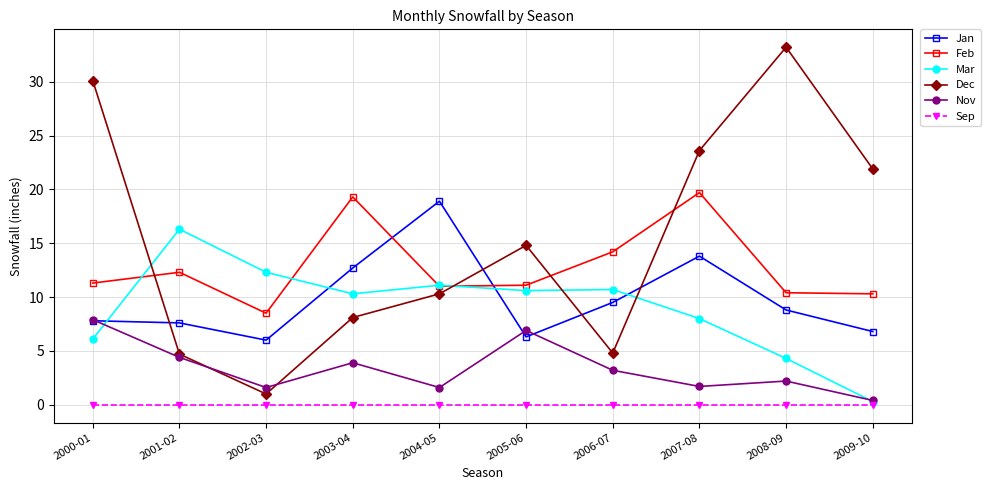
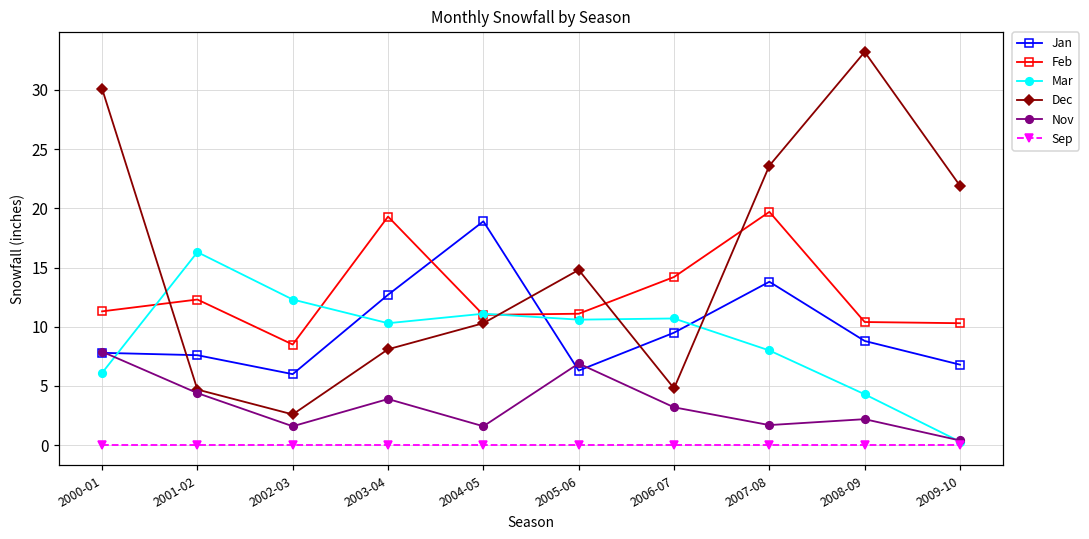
  {
    "Jan": {
      "2001-02": 7.6,
      "2002-03": 6.0,
      "2003-04": 12.7,
      "2004-05": 18.9,
      "2005-06": 6.3,
      "2006-07": 9.5,
      "2007-08": 13.8,
      "2008-09": 8.8,
      "2009-10": 6.8
    },
    "Feb": {
      "2000-01": 11.3,
      "2001-02": 12.3,
      "2002-03": 8.5,
      "2003-04": 19.3,
      "2005-06": 11.1,
      "2006-07": 14.2,
      "2007-08": 19.7,
      "2008-09": 10.4,
      "2009-10": 10.3
    },
    "Mar": {
      "2000-01": 6.1,
      "2001-02": 16.3,
      "2002-03": 12.3,
      "2003-04": 10.3,
      "2005-06": 10.6,
      "2006-07": 10.7,
      "2007-08": 8.0,
      "2008-09": 4.3
    },
    "Dec": {
      "2000-01": 30.1,
      "2001-02": 4.7,
-     "2002-03": 1.0,
+     "2002-03": 2.6,
      "2003-04": 8.1,
      "2004-05": 10.3,
      "2005-06": 14.8,
      "2006-07": 4.8,
      "2007-08": 23.6,
      "2008-09": 33.2,
      "2009-10": 21.9
    },
    "Nov": {
      "2001-02": 4.4,
      "2002-03": 1.6,
      "2003-04": 3.9,
      "2004-05": 1.6,
      "2005-06": 6.9,
      "2006-07": 3.2,
      "2007-08": 1.7,
      "2008-09": 2.2
    },
    "Sep": {
      "2000-01": 0.0,
      "2001-02": 0.0,
      "2002-03": 0.0,
      "2003-04": 0.0,
      "2004-05": 0.0,
      "2005-06": 0.0,
      "2006-07": 0.0,
      "2007-08": 0.0,
      "2008-09": 0.0,
      "2009-10": 0.0
    }
  }
